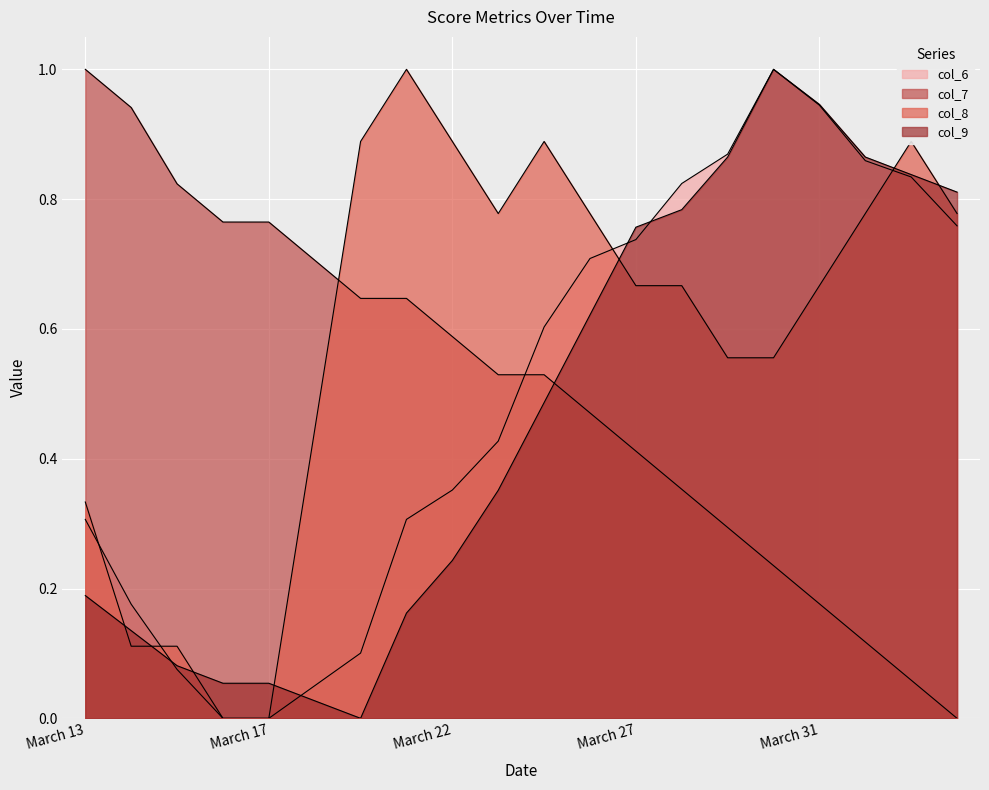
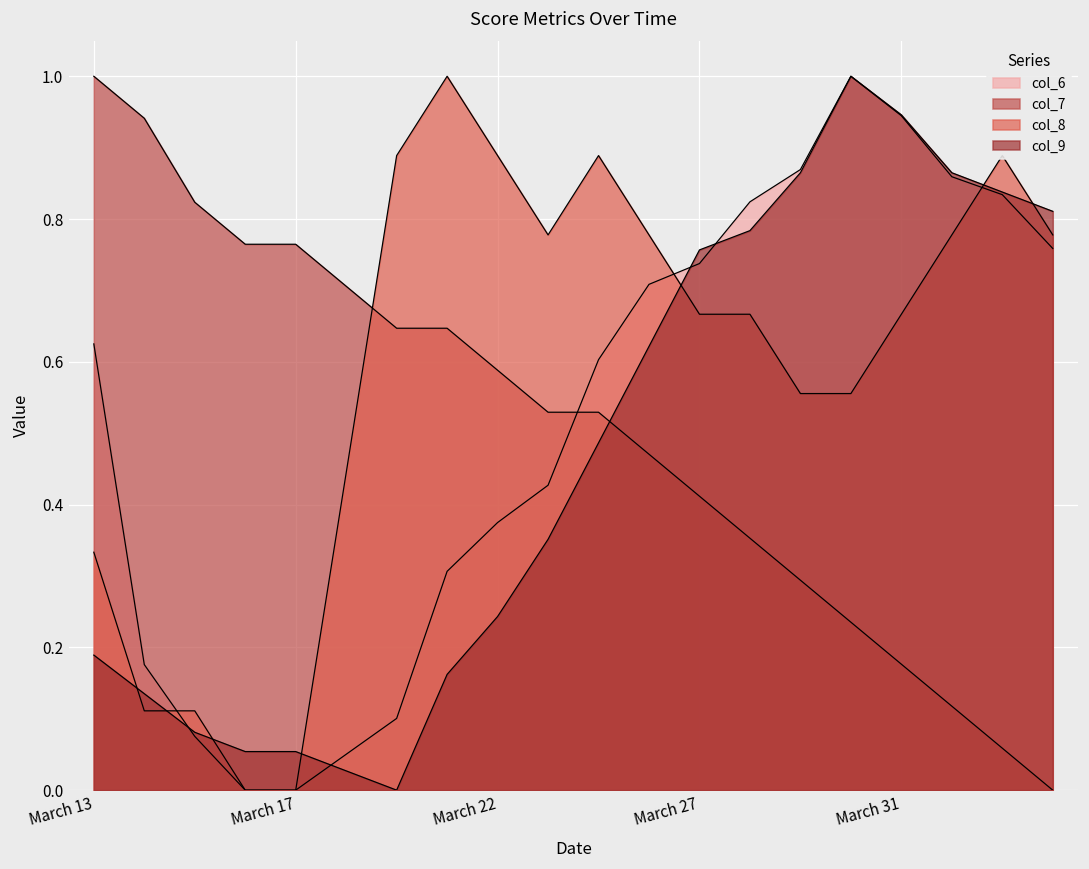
  {
    "col_6": {
-     "March 13": 0.31,
-     "March 22": 0.35,
+     "March 13": 0.63,
+     "March 22": 0.37,
      "March 27": 0.74
    }
  }
